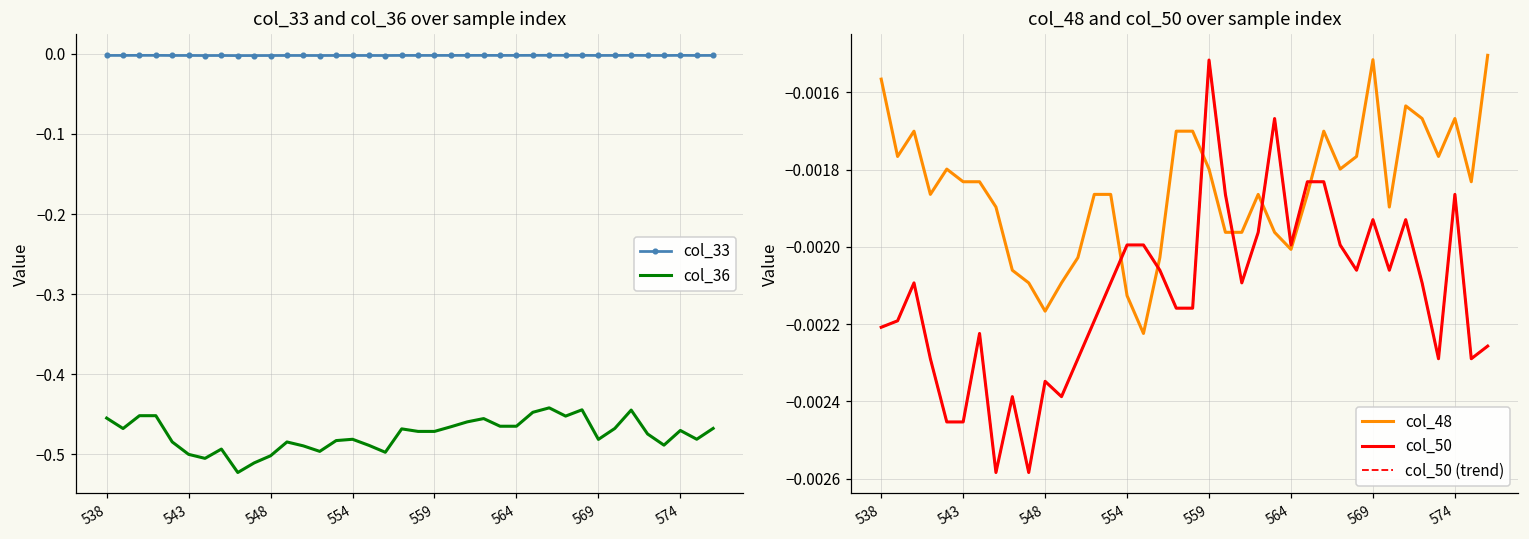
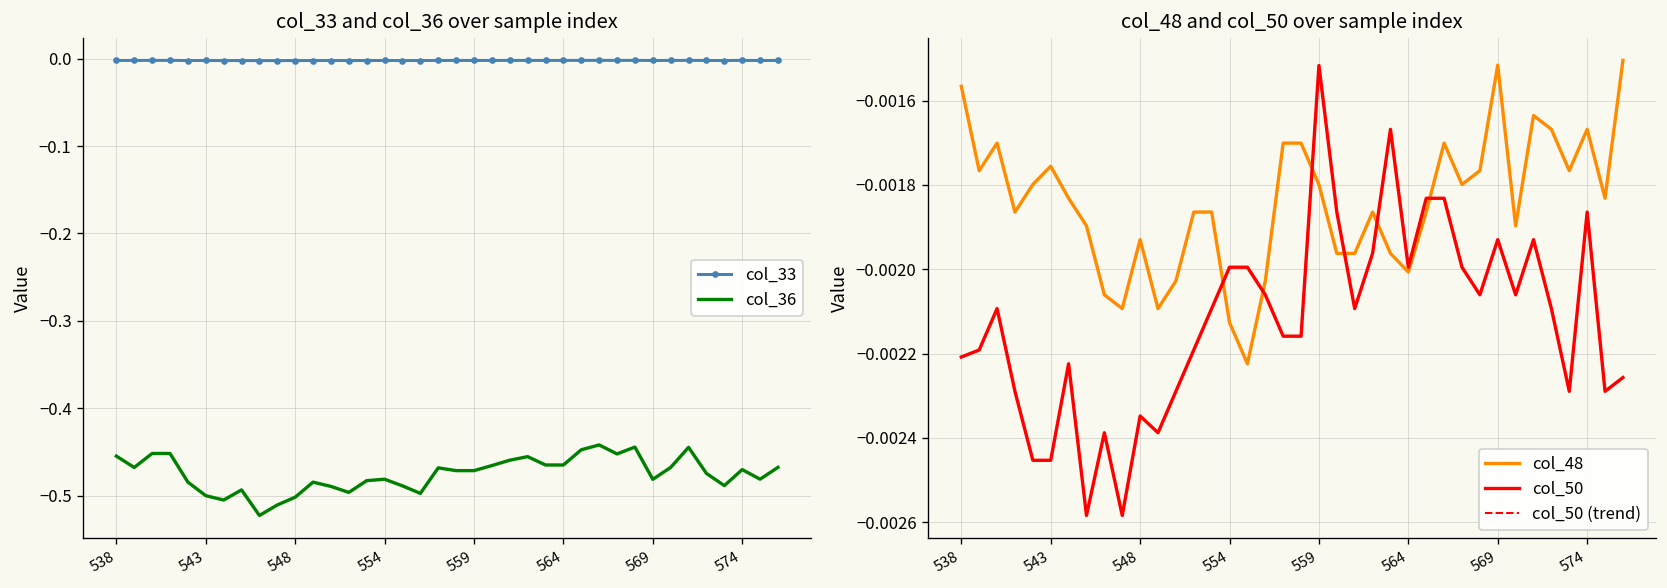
  {
    "col_33 and col_36 over sample index": {
      "col_33": {
        "538": 0.00,
        "543": 0.00,
        "548": 0.00,
        "554": 0.00,
        "559": 0.00,
        "564": 0.00,
        "569": 0.00,
        "574": 0.00
      },
      "col_36": {
        "538": -0.45,
        "543": -0.50,
        "548": -0.50,
        "554": -0.48,
        "559": -0.47,
        "564": -0.47,
        "569": -0.48,
        "574": -0.47
      }
    },
    "col_48 and col_50 over sample index": {
      "col_48": {
        "538": -0.00157,
-       "543": -0.00183,
-       "548": -0.00217,
+       "543": -0.00176,
+       "548": -0.00193,
        "554": -0.00213,
        "559": -0.00180,
        "564": -0.00201,
        "569": -0.00152,
        "574": -0.00167
      },
      "col_50 (trend)": {
        "538": -0.00221,
        "543": -0.00245,
        "548": -0.00235,
        "554": -0.00200,
        "559": -0.00152,
        "564": -0.00200,
        "569": -0.00193,
        "574": -0.00186
      }
    }
  }
